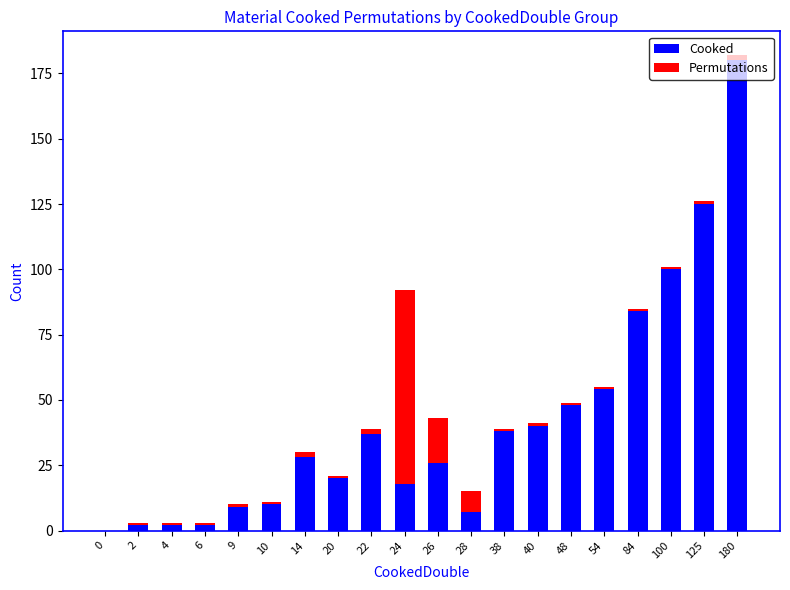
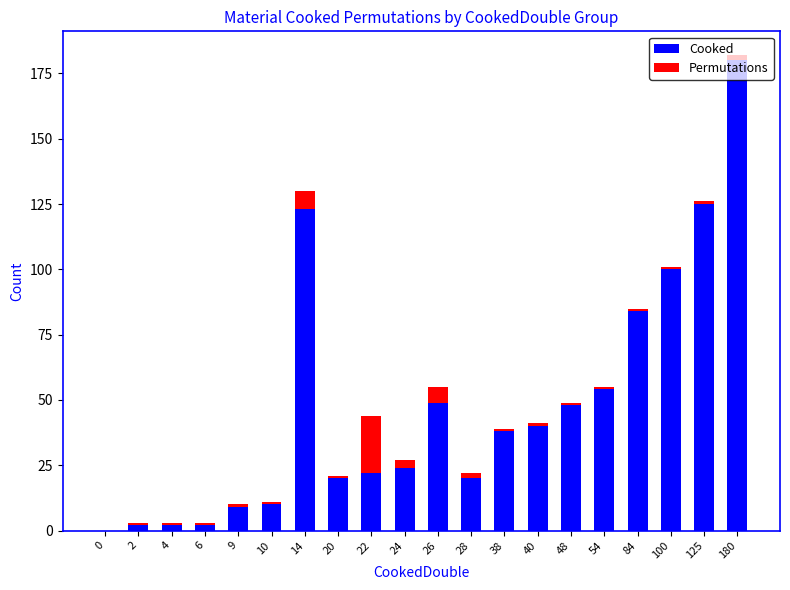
  {
    "Cooked": {
      "0": 0,
      "2": 2,
      "4": 2,
      "6": 2,
      "9": 9,
      "10": 10,
-     "14": 28,
+     "14": 123,
      "20": 20,
-     "22": 37,
-     "24": 18,
-     "26": 26,
-     "28": 7,
+     "22": 22,
+     "24": 24,
+     "26": 49,
+     "28": 20,
      "38": 38,
      "40": 40,
      "48": 48,
      "54": 54,
      "84": 84,
      "100": 100,
      "125": 125
    },
    "Permutations": {
      "0": 0,
      "2": 1,
      "4": 1,
      "6": 1,
      "9": 1,
      "10": 1,
-     "14": 2,
+     "14": 7,
      "20": 1,
-     "22": 2,
-     "24": 74,
-     "26": 17,
-     "28": 8,
+     "22": 22,
+     "24": 3,
+     "26": 6,
+     "28": 2,
      "38": 1,
      "40": 1,
      "48": 1,
      "54": 1,
      "84": 1,
      "100": 1,
      "125": 1
    }
  }
